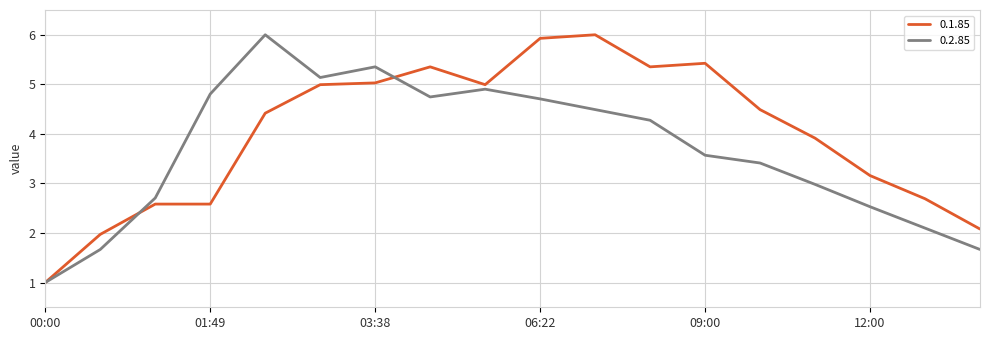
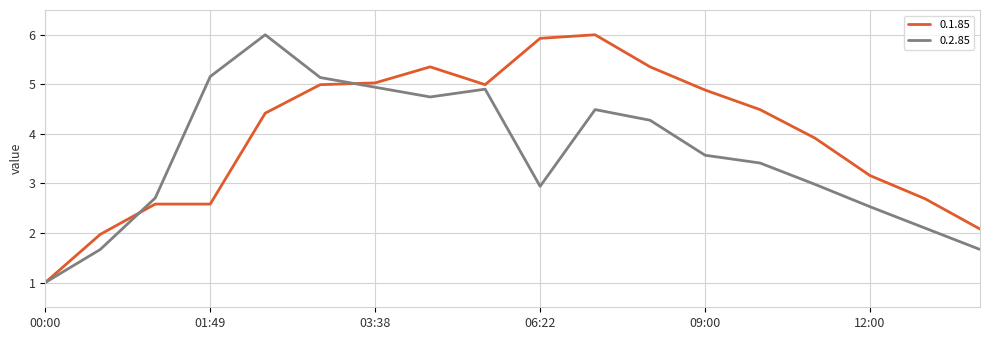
  {
    "0.1.85": {
      "01:49": 2.6,
      "03:38": 5.0,
      "06:22": 5.9,
-     "09:00": 5.4,
+     "09:00": 4.9,
      "12:00": 3.2
    },
    "0.2.85": {
-     "01:49": 4.8,
-     "03:38": 5.4,
-     "06:22": 4.7,
+     "01:49": 5.2,
+     "03:38": 4.9,
+     "06:22": 2.9,
      "09:00": 3.6,
      "12:00": 2.5
    }
  }
